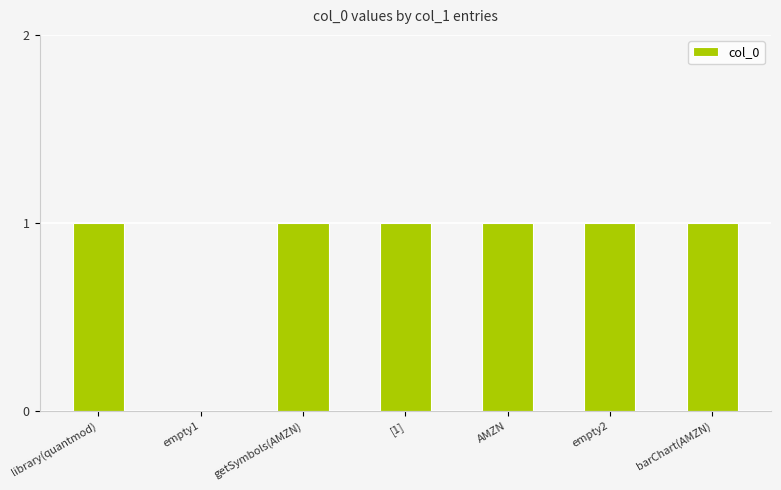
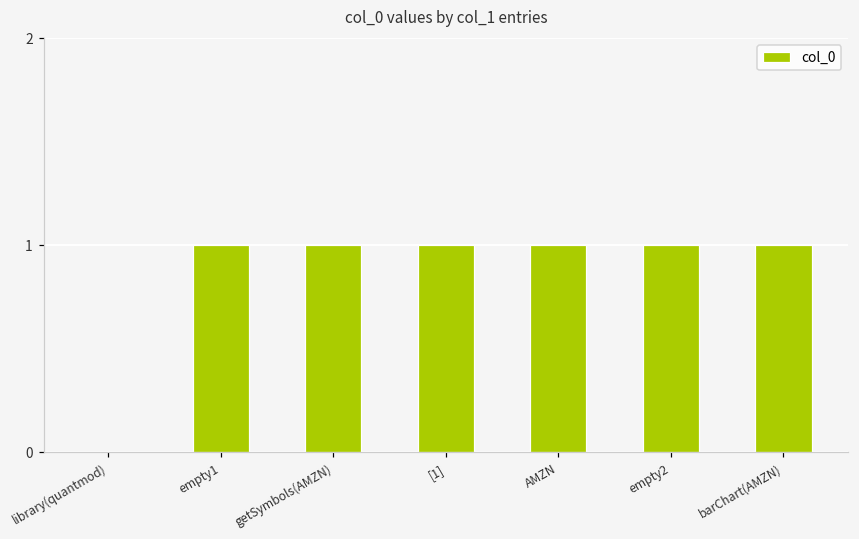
  {
-   "library(quantmod)": 1,
-   "empty1": 0,
+   "library(quantmod)": 0,
+   "empty1": 1,
    "getSymbols(AMZN)": 1,
    "[1]": 1,
    "AMZN": 1,
    "empty2": 1,
    "barChart(AMZN)": 1
  }
